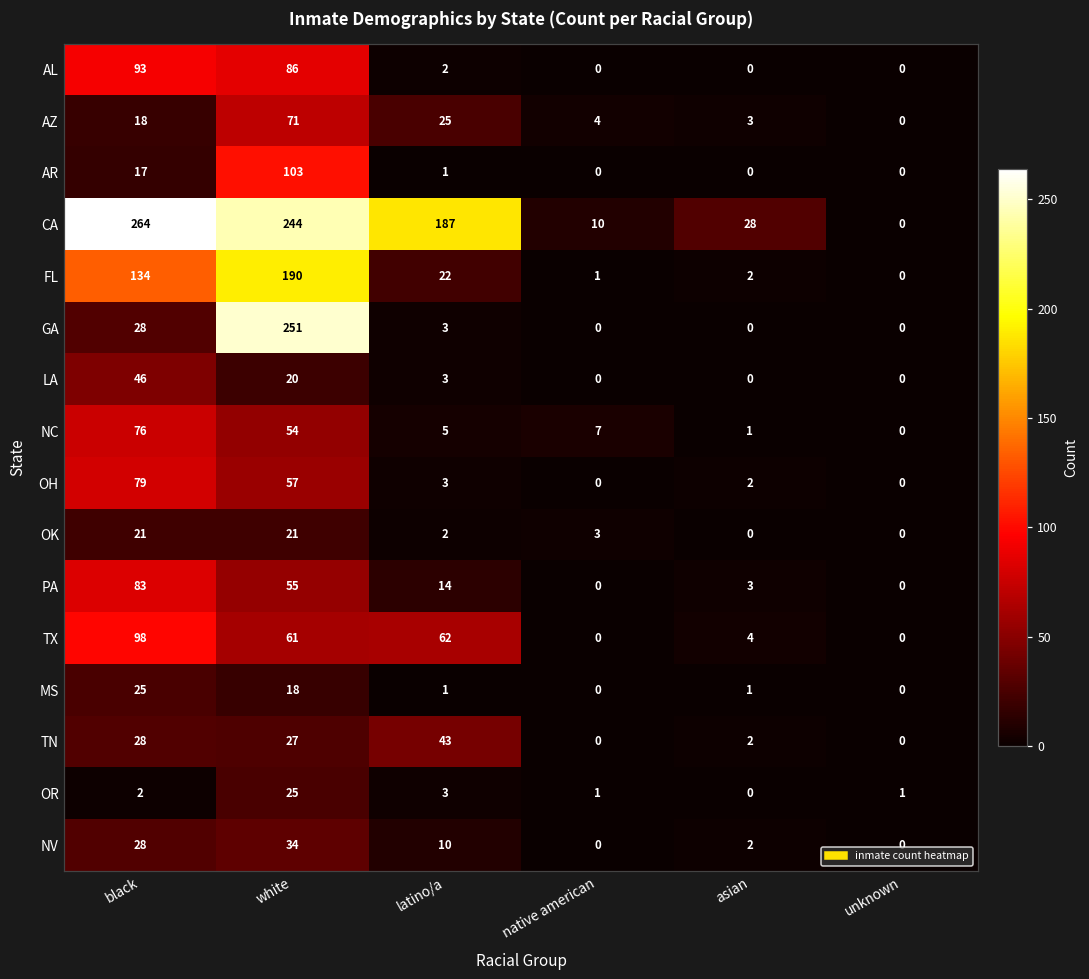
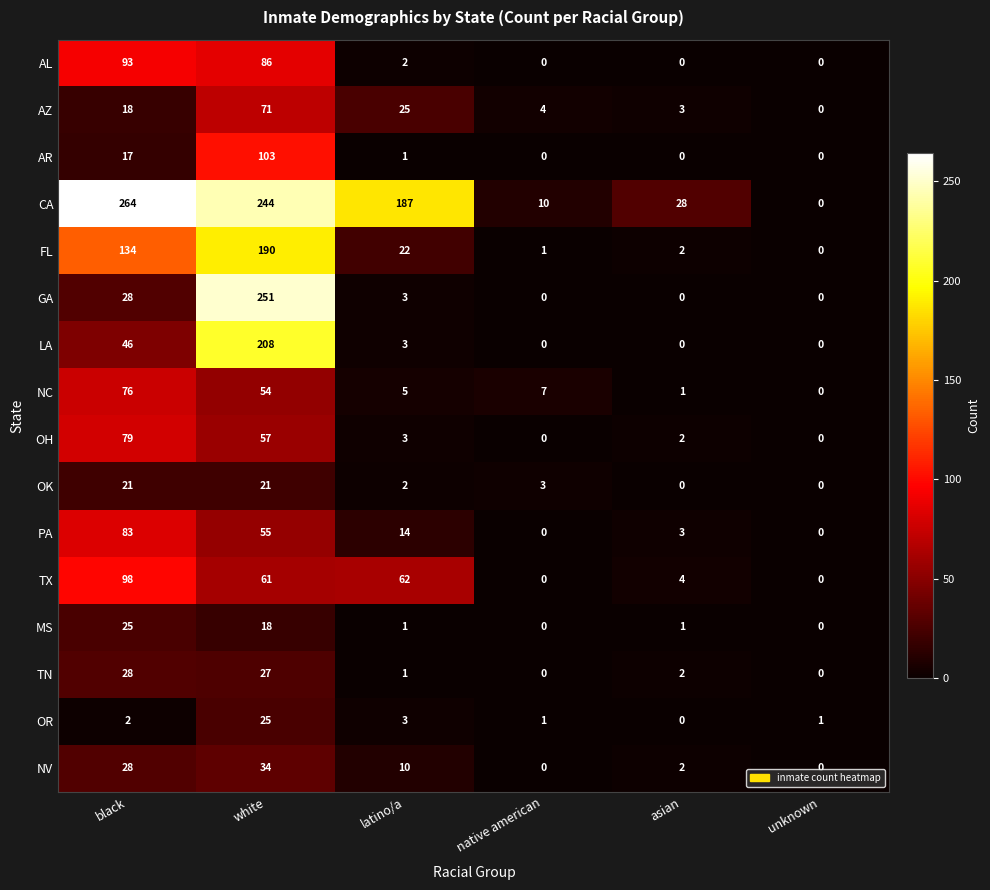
  {
    "AL": {
      "black": 93,
      "white": 86,
      "latino/a": 2,
      "native american": 0,
      "asian": 0,
      "unknown": 0
    },
    "AZ": {
      "black": 18,
      "white": 71,
      "latino/a": 25,
      "native american": 4,
      "asian": 3,
      "unknown": 0
    },
    "AR": {
      "black": 17,
      "white": 103,
      "latino/a": 1,
      "native american": 0,
      "asian": 0,
      "unknown": 0
    },
    "CA": {
      "black": 264,
      "white": 244,
      "latino/a": 187,
      "native american": 10,
      "asian": 28,
      "unknown": 0
    },
    "FL": {
      "black": 134,
      "white": 190,
      "latino/a": 22,
      "native american": 1,
      "asian": 2,
      "unknown": 0
    },
    "GA": {
      "black": 28,
      "white": 251,
      "latino/a": 3,
      "native american": 0,
      "asian": 0,
      "unknown": 0
    },
    "LA": {
      "black": 46,
-     "white": 20,
+     "white": 208,
      "latino/a": 3,
      "native american": 0,
      "asian": 0,
      "unknown": 0
    },
    "NC": {
      "black": 76,
      "white": 54,
      "latino/a": 5,
      "native american": 7,
      "asian": 1,
      "unknown": 0
    },
    "OH": {
      "black": 79,
      "white": 57,
      "latino/a": 3,
      "native american": 0,
      "asian": 2,
      "unknown": 0
    },
    "OK": {
      "black": 21,
      "white": 21,
      "latino/a": 2,
      "native american": 3,
      "asian": 0,
      "unknown": 0
    },
    "PA": {
      "black": 83,
      "white": 55,
      "latino/a": 14,
      "native american": 0,
      "asian": 3,
      "unknown": 0
    },
    "TX": {
      "black": 98,
      "white": 61,
      "latino/a": 62,
      "native american": 0,
      "asian": 4,
      "unknown": 0
    },
    "MS": {
      "black": 25,
      "white": 18,
      "latino/a": 1,
      "native american": 0,
      "asian": 1,
      "unknown": 0
    },
    "TN": {
      "black": 28,
      "white": 27,
-     "latino/a": 43,
+     "latino/a": 1,
      "native american": 0,
      "asian": 2,
      "unknown": 0
    },
    "OR": {
      "black": 2,
      "white": 25,
      "latino/a": 3,
      "native american": 1,
      "asian": 0,
      "unknown": 1
    },
    "NV": {
      "black": 28,
      "white": 34,
      "latino/a": 10,
      "native american": 0,
      "asian": 2
    }
  }
